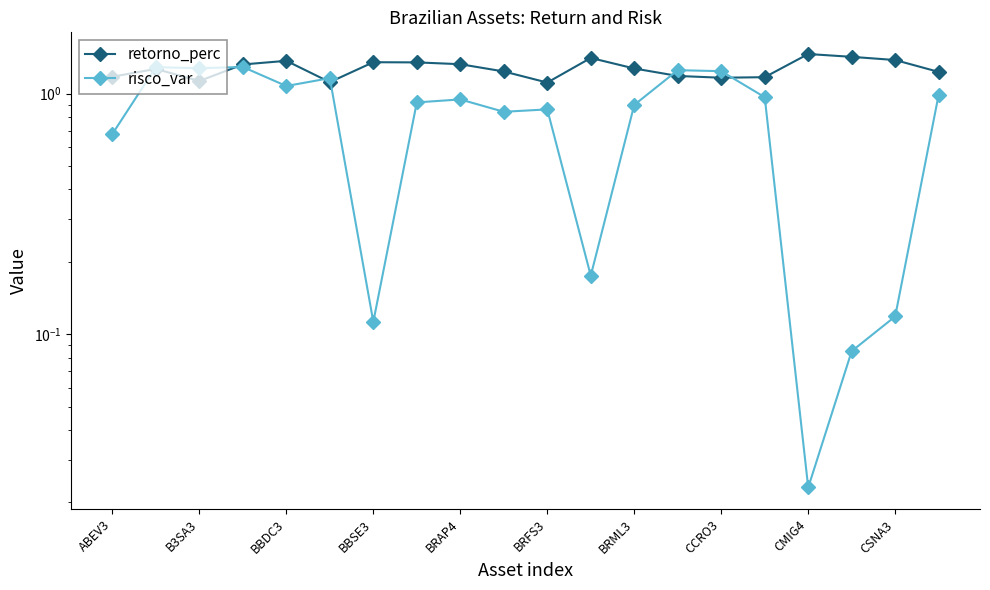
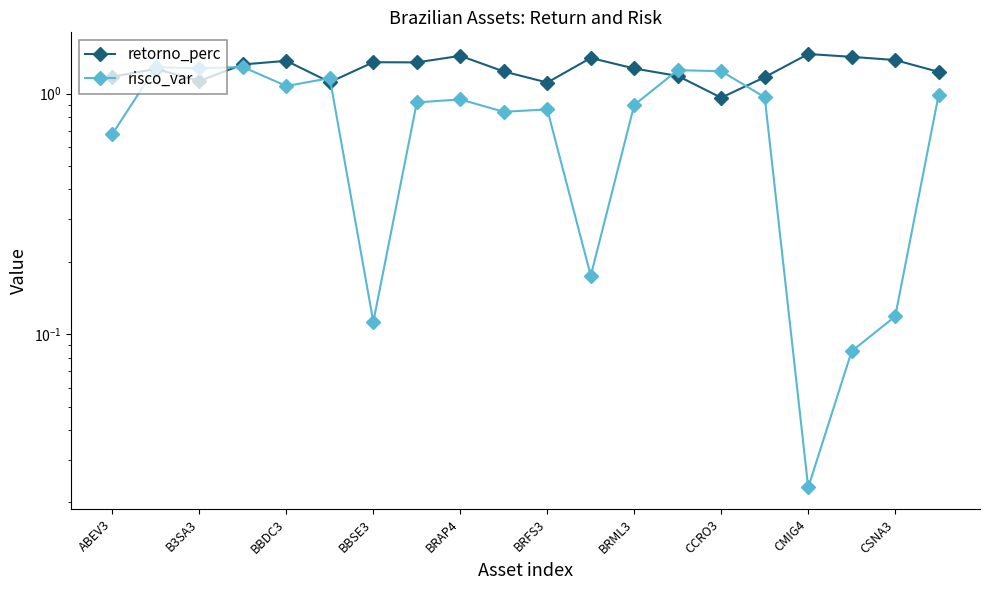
  {
    "retorno_perc": {
      "BBDC3": 1.4,
      "BBSE3": 1.3,
-     "BRAP4": 1.3,
+     "BRAP4": 1.4,
      "BRFS3": 1.1,
      "BRML3": 1.3,
-     "CCRO3": 1.2,
+     "CCRO3": 0.96,
      "CMIG4": 1.5,
      "CSNA3": 1.4
    },
    "risco_var": {
      "ABEV3": 0.68,
      "BBDC3": 1.1,
      "BBSE3": 0.11,
      "BRAP4": 0.95,
      "BRFS3": 0.86,
      "BRML3": 0.90,
      "CCRO3": 1.2,
      "CMIG4": 0.023,
      "CSNA3": 0.12
    }
  }
